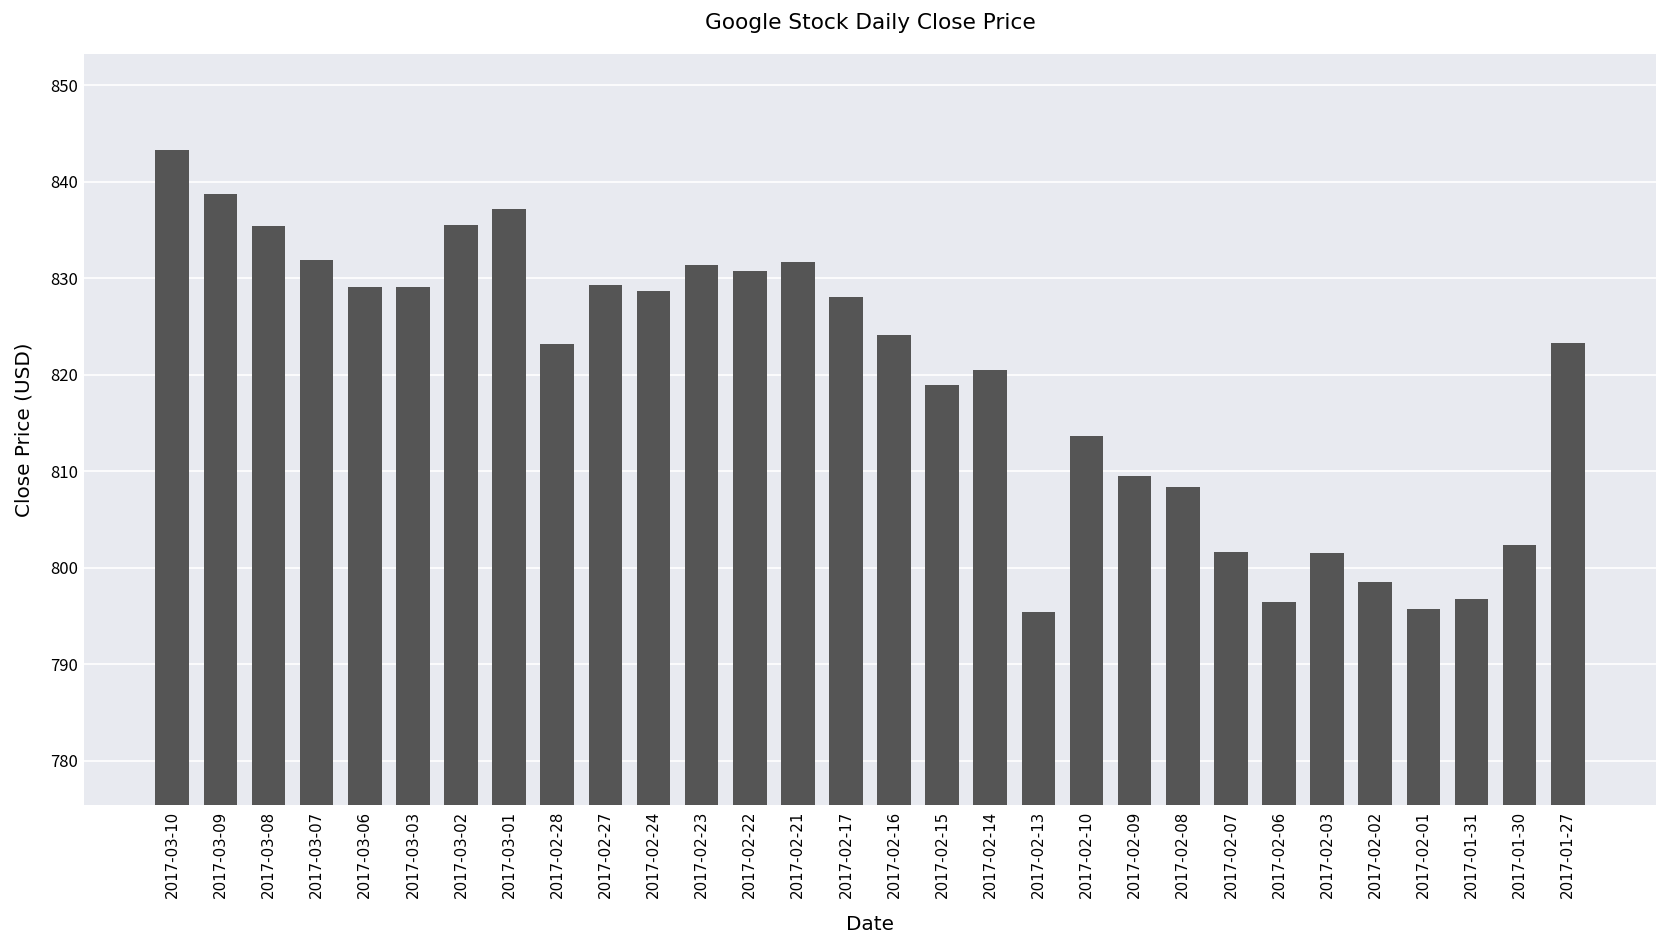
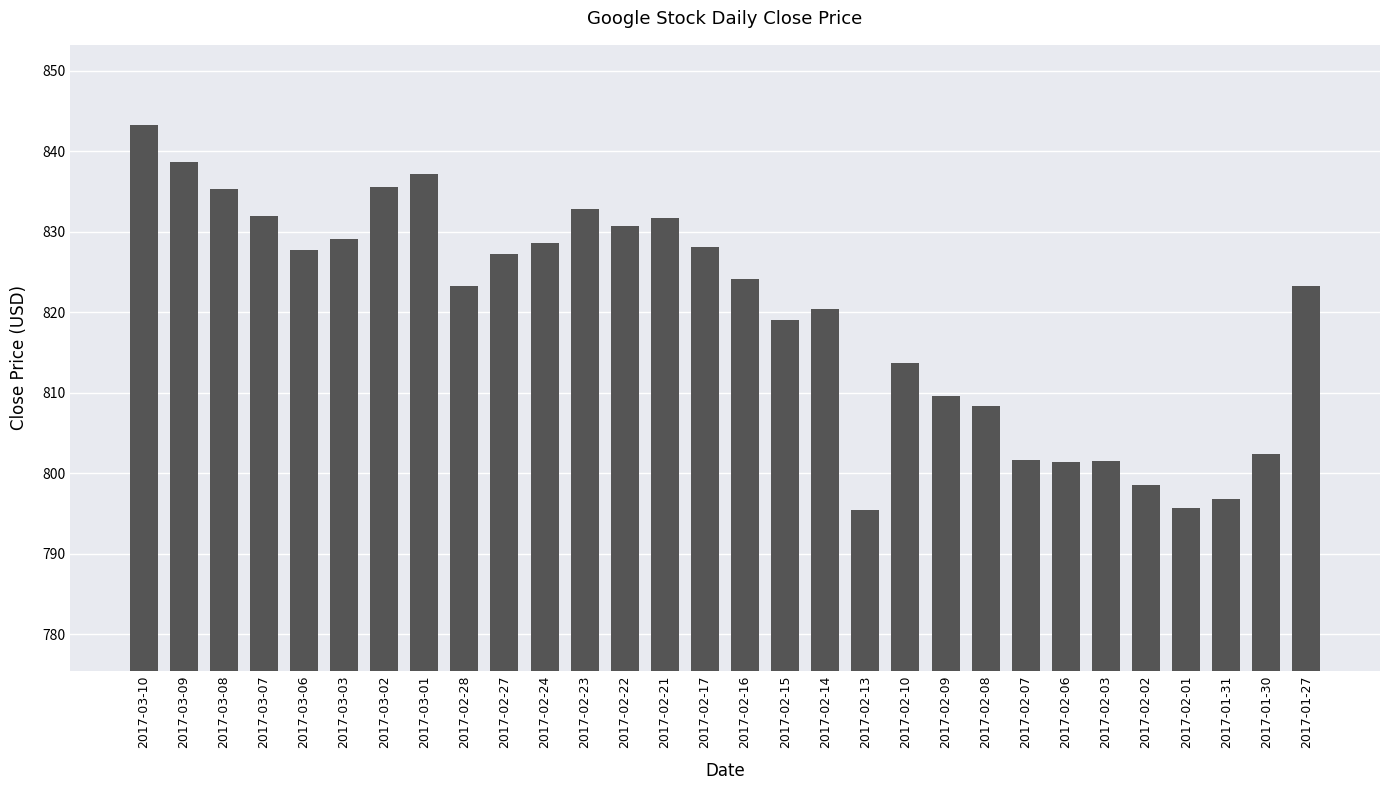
  {
    "2017-03-10": 843,
    "2017-03-09": 839,
    "2017-03-08": 835,
    "2017-03-07": 832,
-   "2017-03-06": 829,
+   "2017-03-06": 828,
    "2017-03-03": 829,
    "2017-03-02": 836,
    "2017-03-01": 837,
    "2017-02-28": 823,
-   "2017-02-27": 829,
+   "2017-02-27": 827,
    "2017-02-24": 829,
-   "2017-02-23": 831,
+   "2017-02-23": 833,
    "2017-02-22": 831,
    "2017-02-21": 832,
    "2017-02-17": 828,
    "2017-02-16": 824,
    "2017-02-15": 819,
    "2017-02-14": 820,
    "2017-02-13": 795,
    "2017-02-10": 814,
    "2017-02-09": 810,
    "2017-02-08": 808,
    "2017-02-07": 802,
-   "2017-02-06": 796,
+   "2017-02-06": 801,
    "2017-02-03": 801,
    "2017-02-02": 799,
    "2017-02-01": 796,
    "2017-01-31": 797,
    "2017-01-30": 802,
    "2017-01-27": 823
  }
